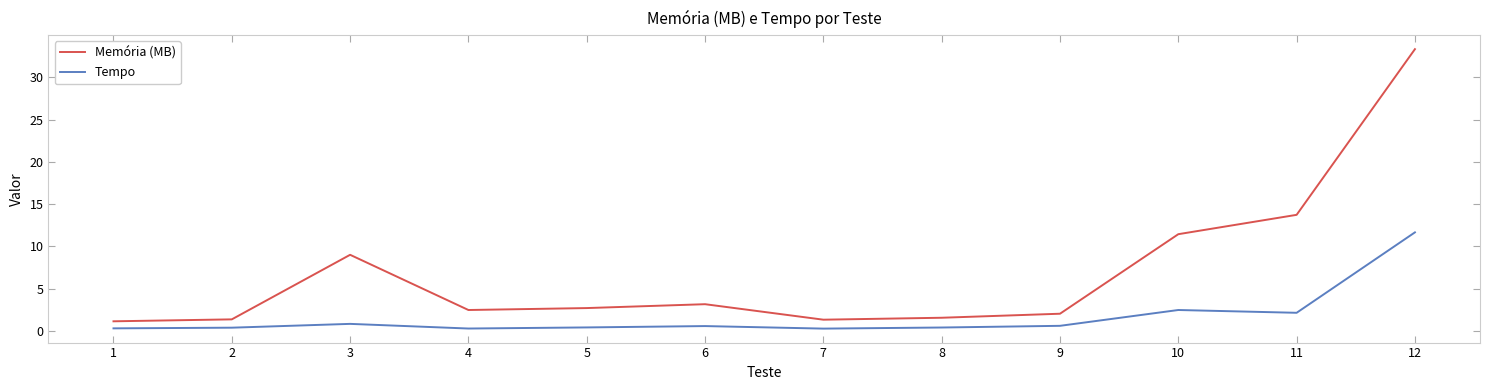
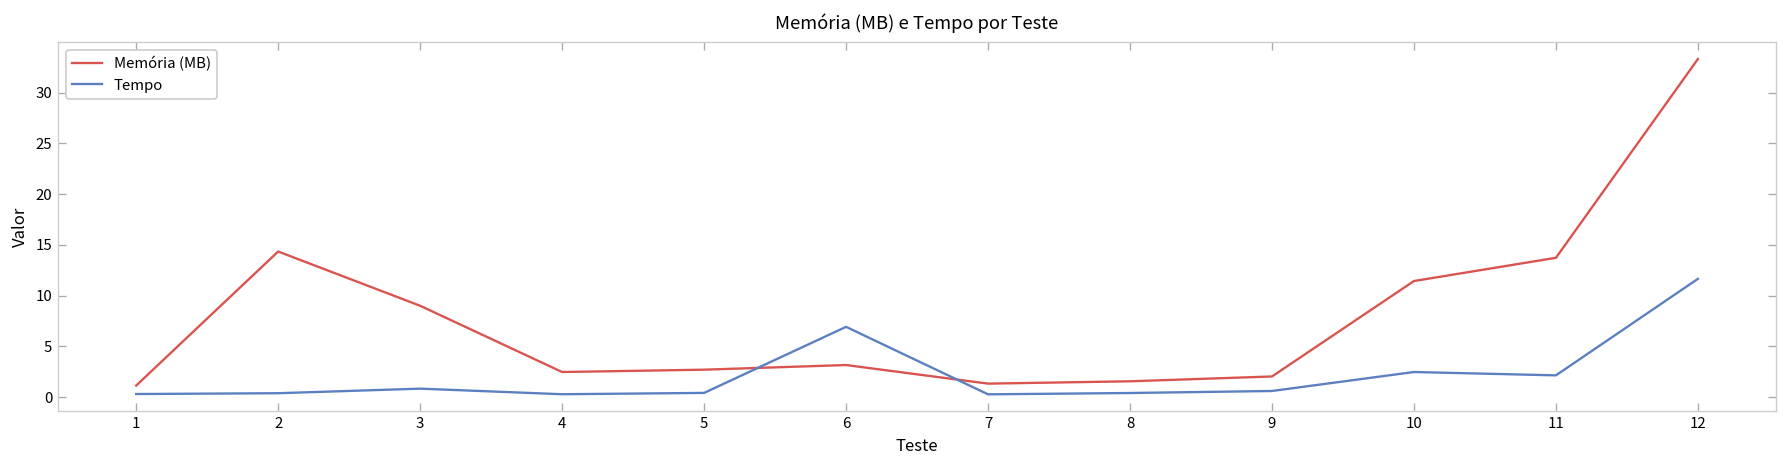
  {
    "Memória (MB)": {
      "1": 1,
-     "2": 1,
+     "2": 14,
      "3": 9,
      "4": 2,
      "5": 3,
      "6": 3,
      "7": 1,
      "8": 2,
      "9": 2,
      "10": 11,
      "11": 14,
      "12": 33
    },
    "Tempo": {
      "1": 0,
      "2": 0,
      "3": 1,
      "4": 0,
      "5": 0,
-     "6": 1,
+     "6": 7,
      "7": 0,
      "8": 0,
      "9": 1,
      "10": 2,
      "11": 2,
      "12": 12
    }
  }
